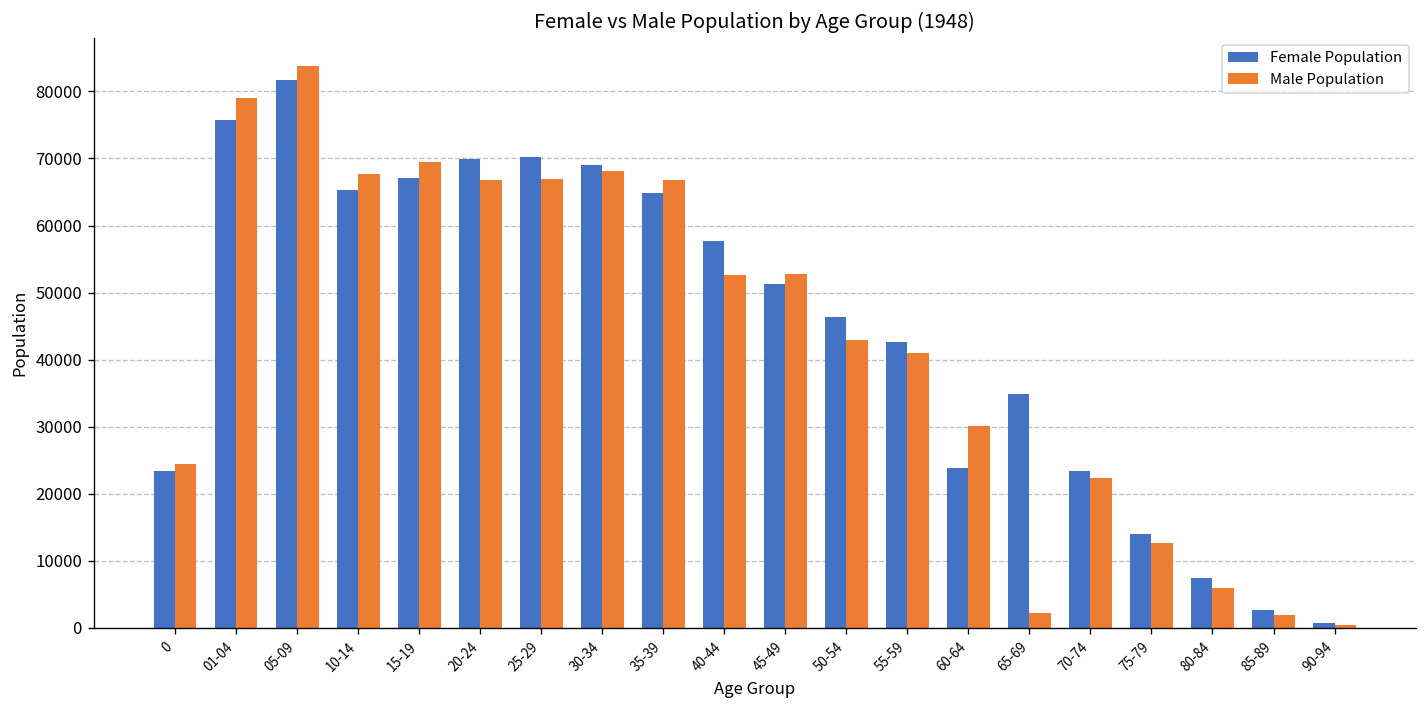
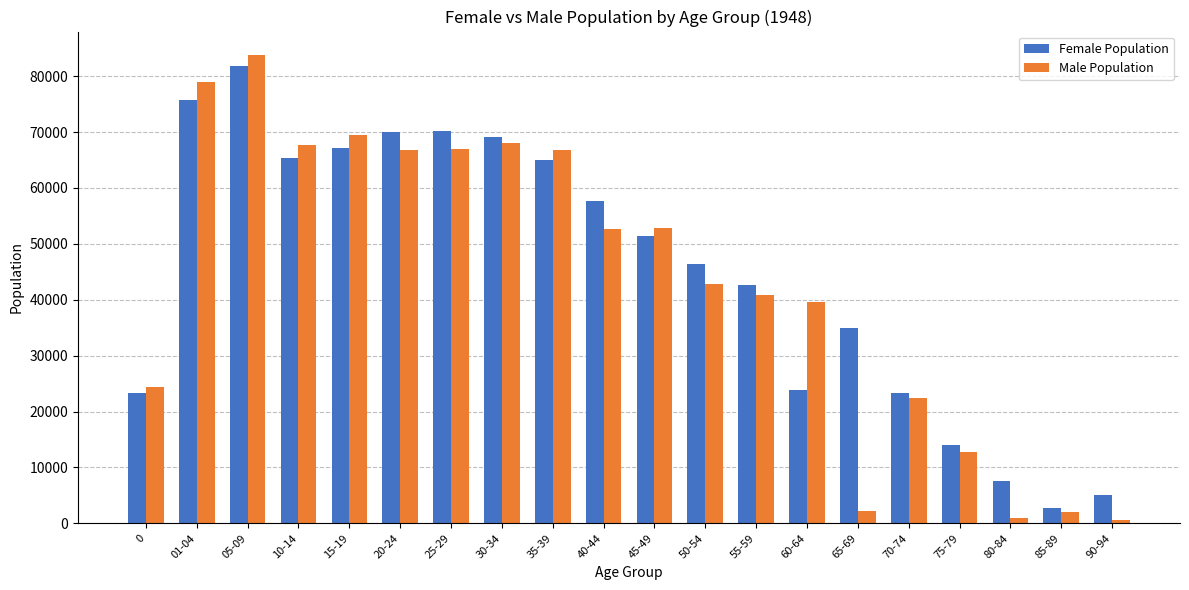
  {
    "Female Population": {
      "0": 23000,
      "01-04": 76000,
      "05-09": 82000,
      "10-14": 65000,
      "15-19": 67000,
      "20-24": 70000,
      "25-29": 70000,
      "30-34": 69000,
      "35-39": 65000,
      "40-44": 58000,
      "45-49": 51000,
      "50-54": 46000,
      "55-59": 43000,
      "60-64": 24000,
      "65-69": 35000,
      "70-74": 23000,
      "75-79": 14000,
      "80-84": 7000,
      "85-89": 3000,
-     "90-94": 1000
+     "90-94": 5000
    },
    "Male Population": {
      "0": 24000,
      "01-04": 79000,
      "05-09": 84000,
      "10-14": 68000,
      "15-19": 70000,
      "20-24": 67000,
      "25-29": 67000,
      "30-34": 68000,
      "35-39": 67000,
      "40-44": 53000,
      "45-49": 53000,
      "50-54": 43000,
      "55-59": 41000,
-     "60-64": 30000,
+     "60-64": 40000,
      "65-69": 2000,
      "70-74": 22000,
      "75-79": 13000,
-     "80-84": 6000,
+     "80-84": 1000,
      "85-89": 2000,
      "90-94": 1000
    }
  }
